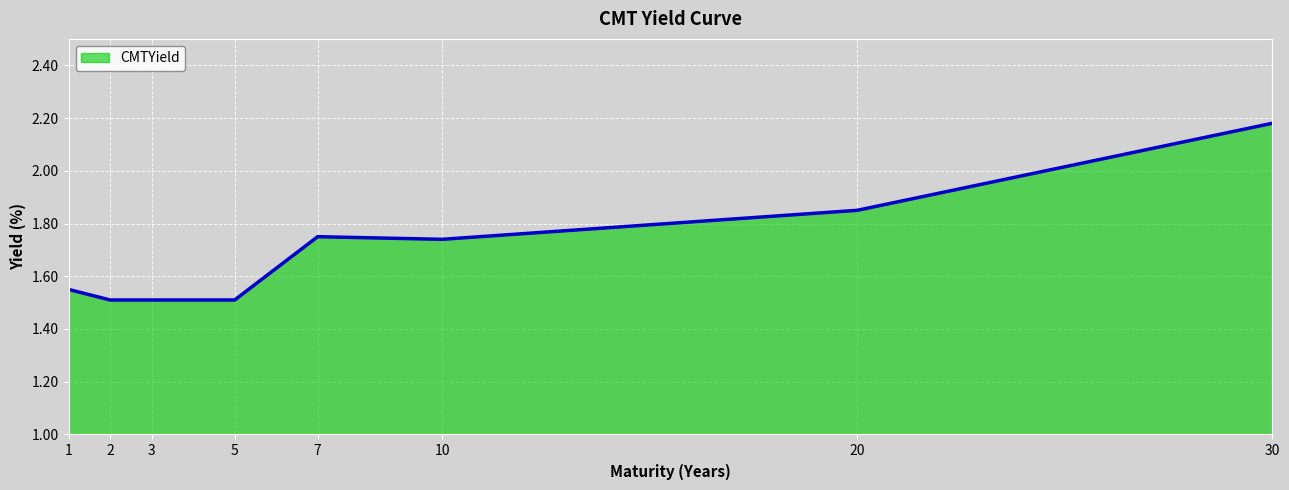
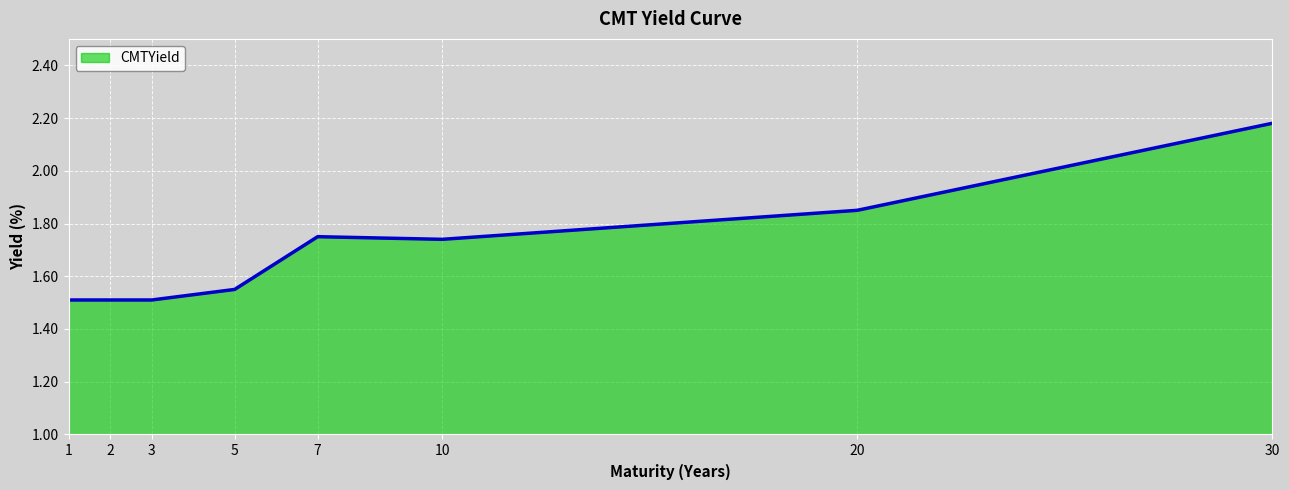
  {
-   "1": 1.55,
+   "1": 1.51,
    "2": 1.51,
    "3": 1.51,
-   "5": 1.51,
+   "5": 1.55,
    "7": 1.75,
    "10": 1.74,
    "20": 1.85,
    "30": 2.18
  }
